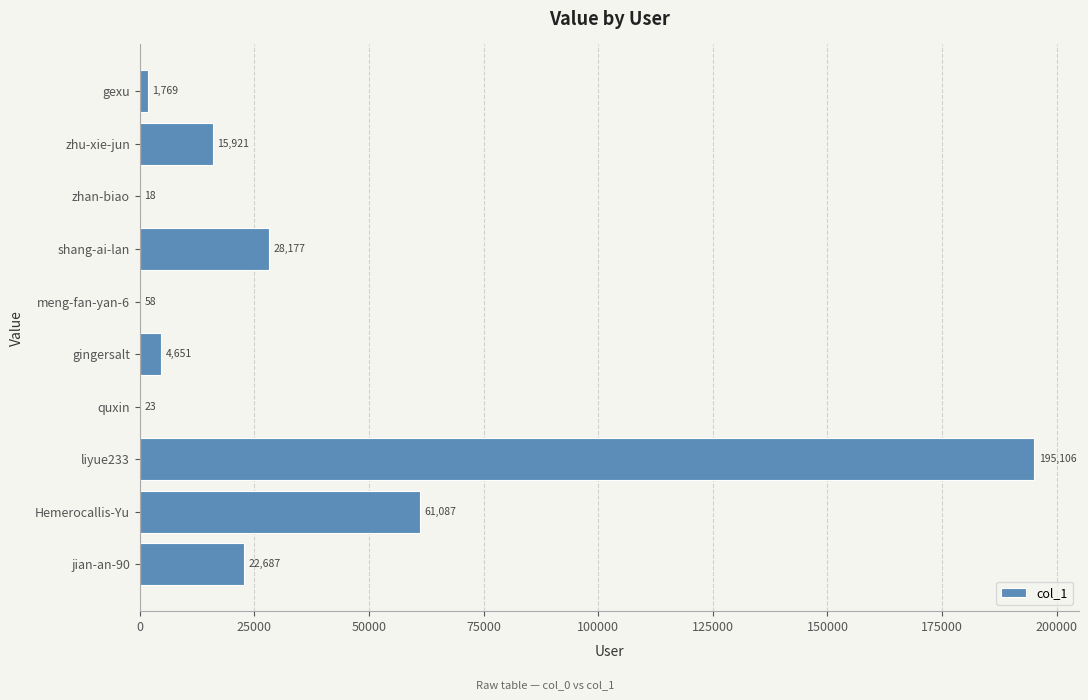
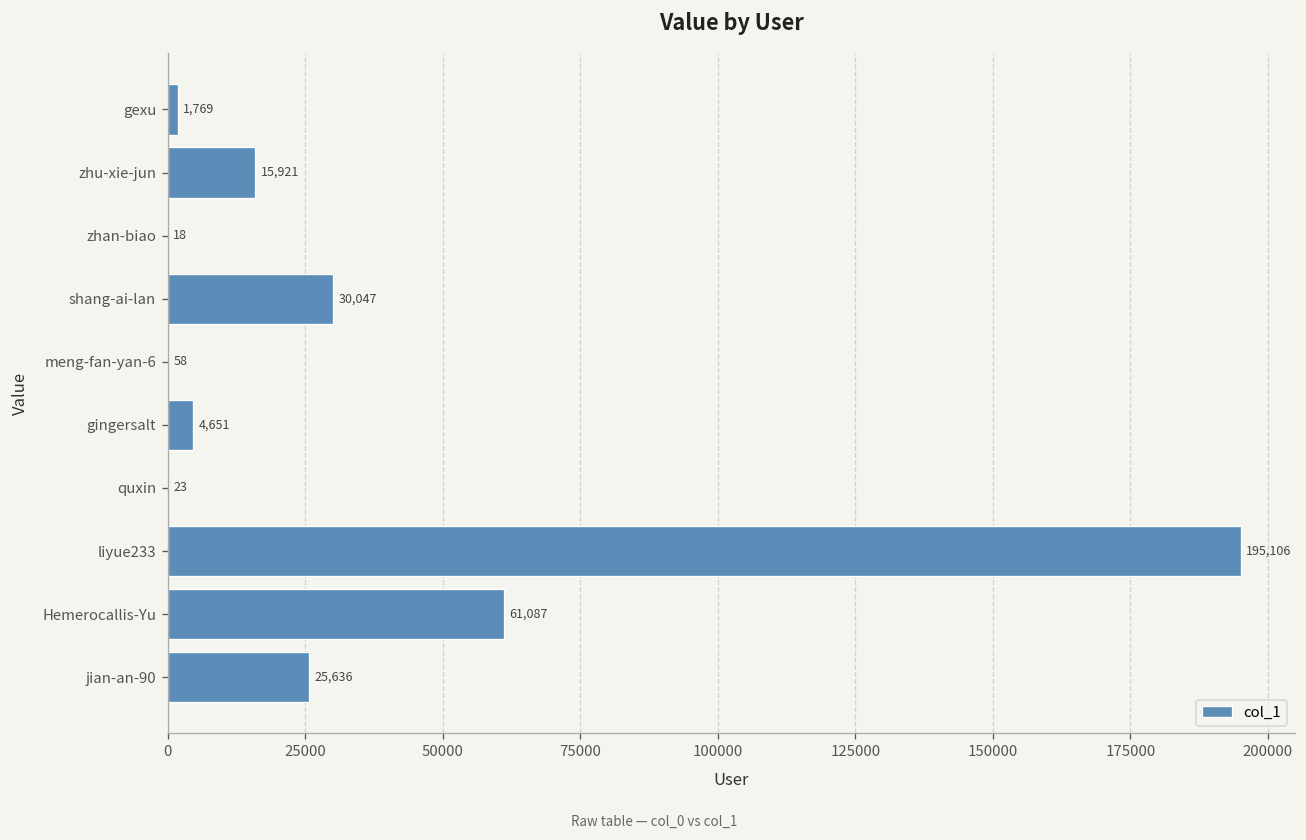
  {
    "gexu": "1,769",
    "zhu-xie-jun": "15,921",
    "zhan-biao": "18",
-   "shang-ai-lan": "28,177",
+   "shang-ai-lan": "30,047",
    "meng-fan-yan-6": "58",
    "gingersalt": "4,651",
    "quxin": "23",
    "liyue233": "195,106",
    "Hemerocallis-Yu": "61,087",
-   "jian-an-90": "22,687"
+   "jian-an-90": "25,636"
  }
